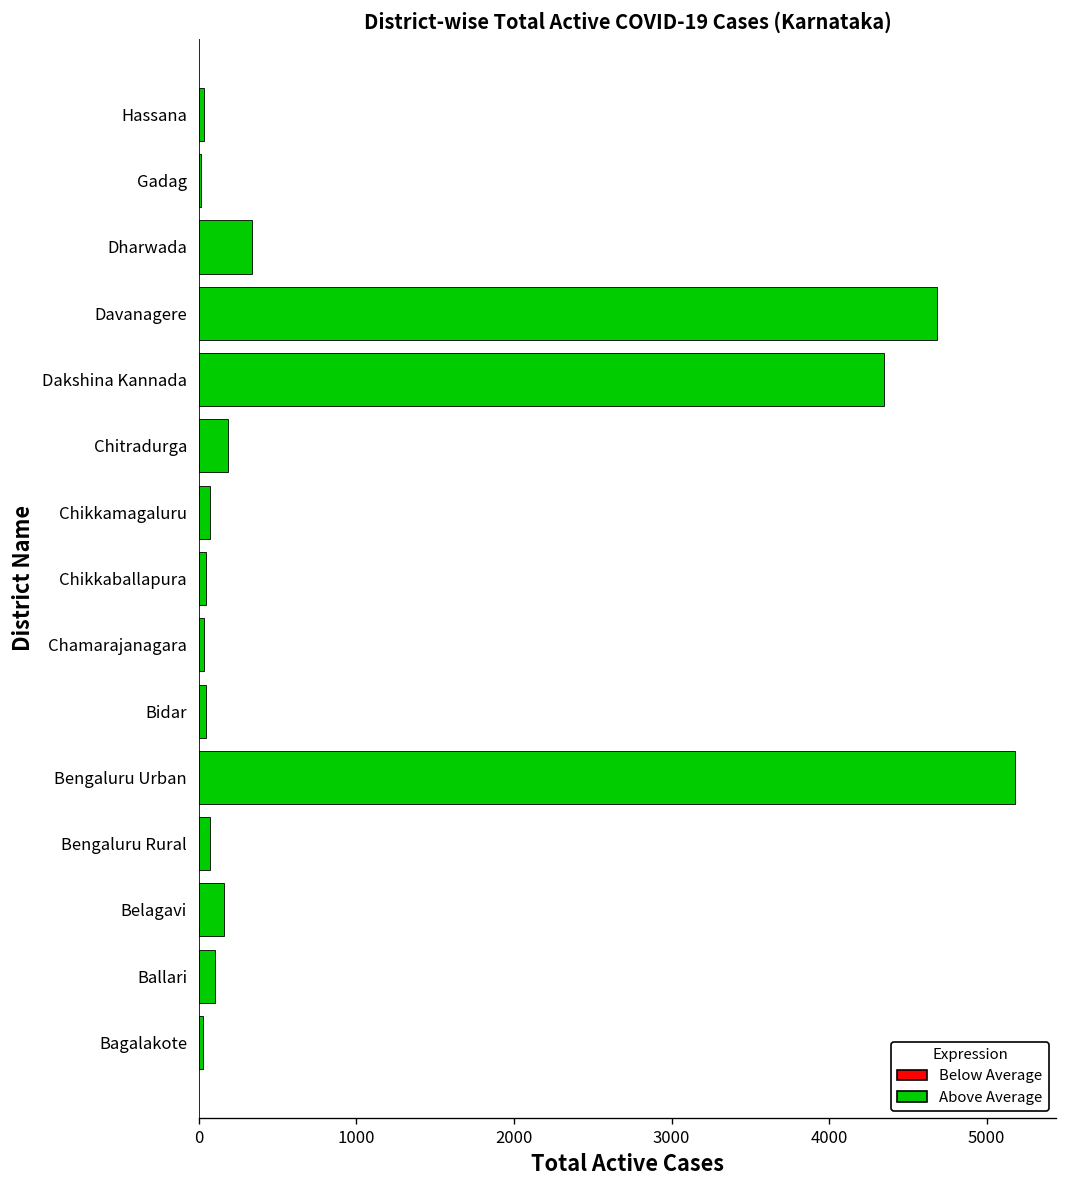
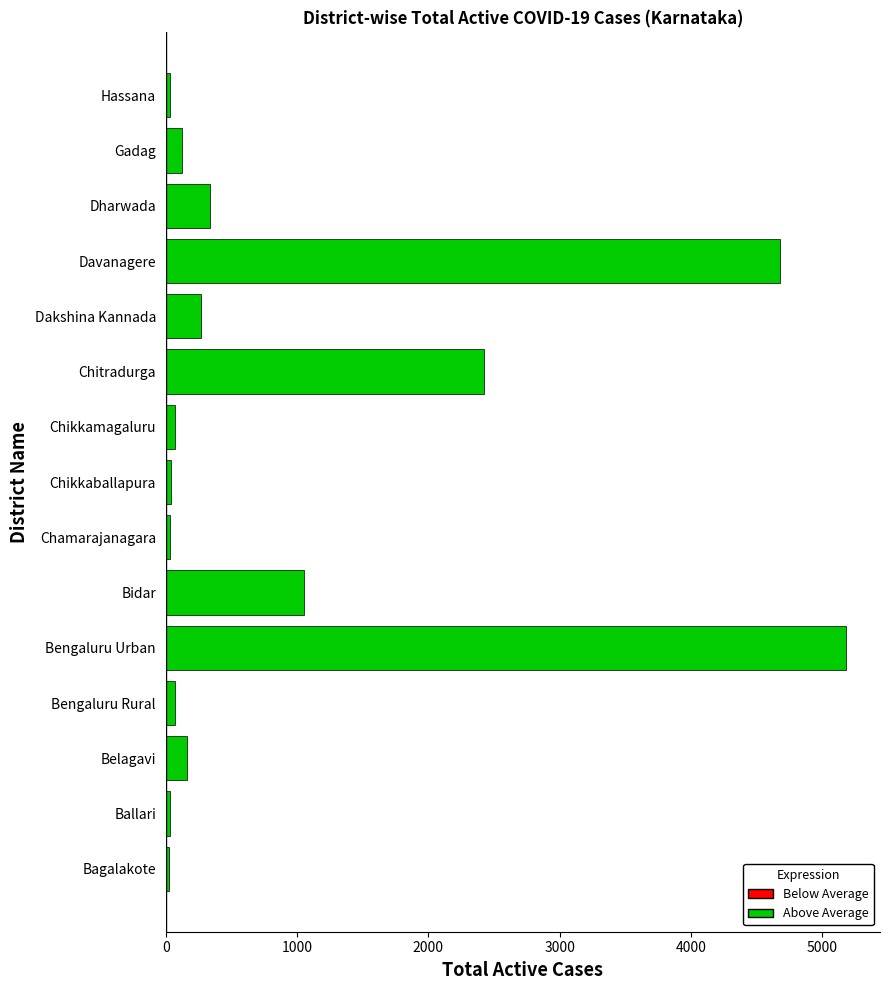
  {
    "Hassana": 30,
-   "Gadag": 20,
+   "Gadag": 120,
    "Dharwada": 340,
    "Davanagere": 4680,
-   "Dakshina Kannada": 4350,
-   "Chitradurga": 190,
+   "Dakshina Kannada": 270,
+   "Chitradurga": 2430,
    "Chikkamagaluru": 70,
    "Chikkaballapura": 40,
    "Chamarajanagara": 30,
-   "Bidar": 50,
+   "Bidar": 1050,
    "Bengaluru Urban": 5180,
    "Bengaluru Rural": 70,
    "Belagavi": 160,
-   "Ballari": 100,
+   "Ballari": 40,
    "Bagalakote": 30
  }
